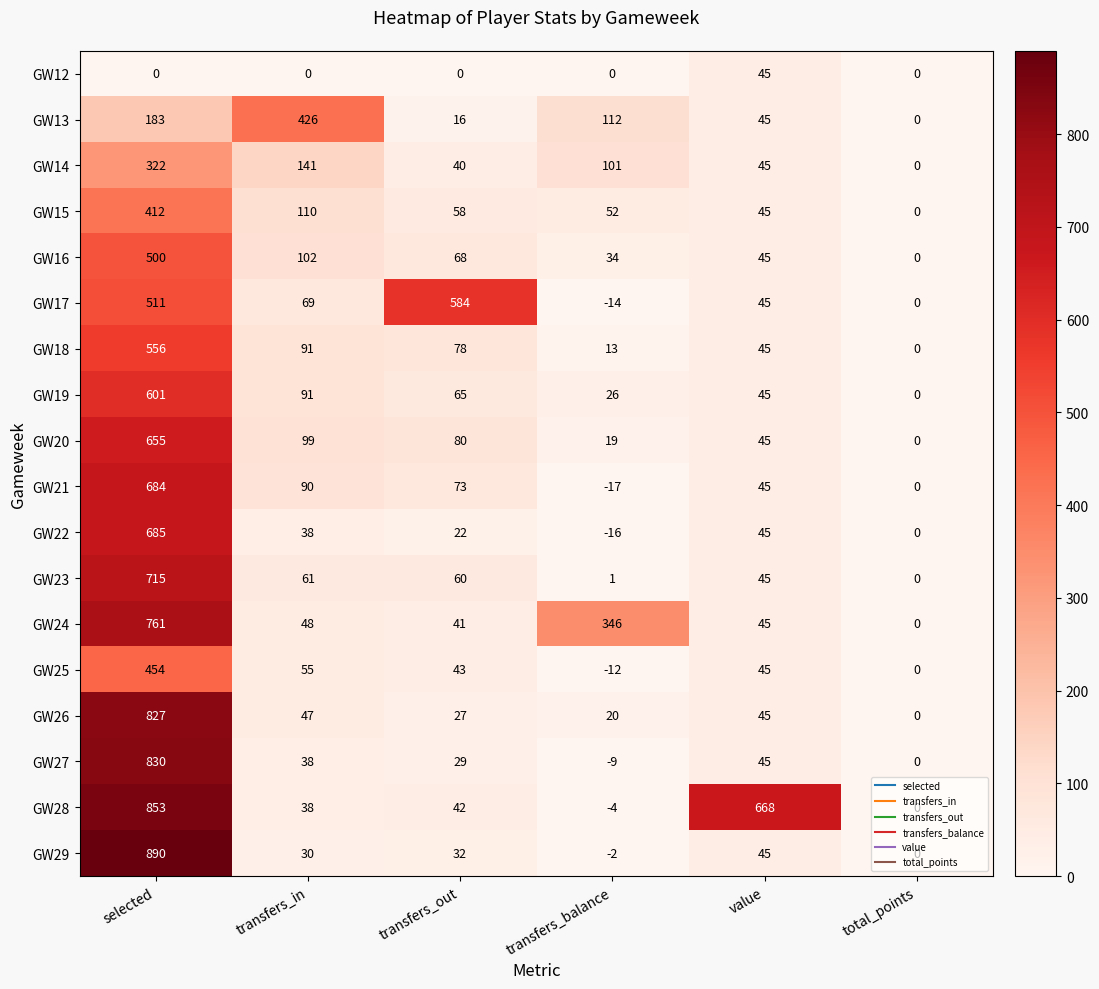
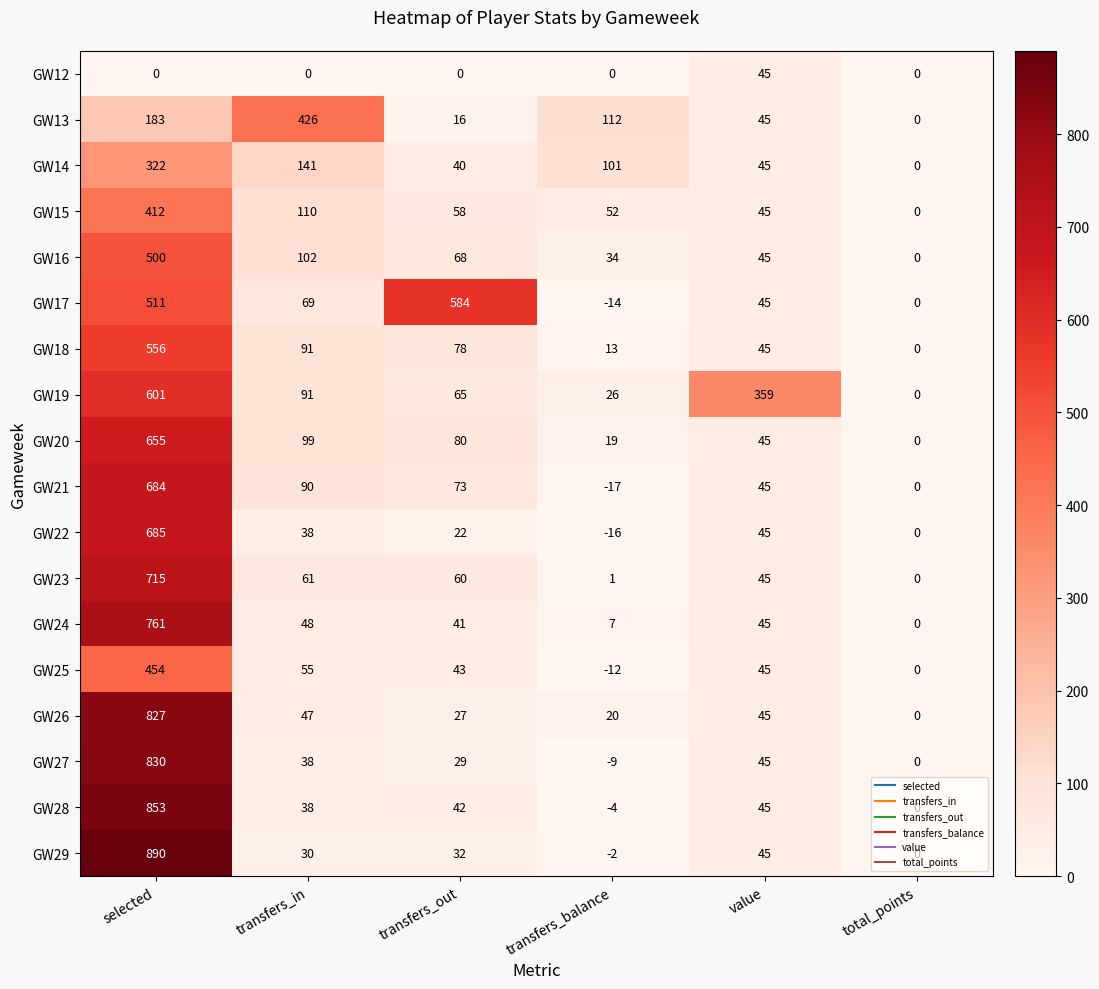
  {
    "GW12": {
      "selected": 0,
      "transfers_in": 0,
      "transfers_out": 0,
      "transfers_balance": 0,
      "value": 45,
      "total_points": 0
    },
    "GW13": {
      "selected": 183,
      "transfers_in": 426,
      "transfers_out": 16,
      "transfers_balance": 112,
      "value": 45,
      "total_points": 0
    },
    "GW14": {
      "selected": 322,
      "transfers_in": 141,
      "transfers_out": 40,
      "transfers_balance": 101,
      "value": 45,
      "total_points": 0
    },
    "GW15": {
      "selected": 412,
      "transfers_in": 110,
      "transfers_out": 58,
      "transfers_balance": 52,
      "value": 45,
      "total_points": 0
    },
    "GW16": {
      "selected": 500,
      "transfers_in": 102,
      "transfers_out": 68,
      "transfers_balance": 34,
      "value": 45,
      "total_points": 0
    },
    "GW17": {
      "selected": 511,
      "transfers_in": 69,
      "transfers_out": 584,
      "transfers_balance": -14,
      "value": 45,
      "total_points": 0
    },
    "GW18": {
      "selected": 556,
      "transfers_in": 91,
      "transfers_out": 78,
      "transfers_balance": 13,
      "value": 45,
      "total_points": 0
    },
    "GW19": {
      "selected": 601,
      "transfers_in": 91,
      "transfers_out": 65,
      "transfers_balance": 26,
-     "value": 45,
+     "value": 359,
      "total_points": 0
    },
    "GW20": {
      "selected": 655,
      "transfers_in": 99,
      "transfers_out": 80,
      "transfers_balance": 19,
      "value": 45,
      "total_points": 0
    },
    "GW21": {
      "selected": 684,
      "transfers_in": 90,
      "transfers_out": 73,
      "transfers_balance": -17,
      "value": 45,
      "total_points": 0
    },
    "GW22": {
      "selected": 685,
      "transfers_in": 38,
      "transfers_out": 22,
      "transfers_balance": -16,
      "value": 45,
      "total_points": 0
    },
    "GW23": {
      "selected": 715,
      "transfers_in": 61,
      "transfers_out": 60,
      "transfers_balance": 1,
      "value": 45,
      "total_points": 0
    },
    "GW24": {
      "selected": 761,
      "transfers_in": 48,
      "transfers_out": 41,
-     "transfers_balance": 346,
+     "transfers_balance": 7,
      "value": 45,
      "total_points": 0
    },
    "GW25": {
      "selected": 454,
      "transfers_in": 55,
      "transfers_out": 43,
      "transfers_balance": -12,
      "value": 45,
      "total_points": 0
    },
    "GW26": {
      "selected": 827,
      "transfers_in": 47,
      "transfers_out": 27,
      "transfers_balance": 20,
      "value": 45,
      "total_points": 0
    },
    "GW27": {
      "selected": 830,
      "transfers_in": 38,
      "transfers_out": 29,
      "transfers_balance": -9,
      "value": 45,
      "total_points": 0
    },
    "GW28": {
      "selected": 853,
      "transfers_in": 38,
      "transfers_out": 42,
      "transfers_balance": -4,
-     "value": 668
+     "value": 45
    },
    "GW29": {
      "selected": 890,
      "transfers_in": 30,
      "transfers_out": 32,
      "transfers_balance": -2,
      "value": 45
    }
  }
